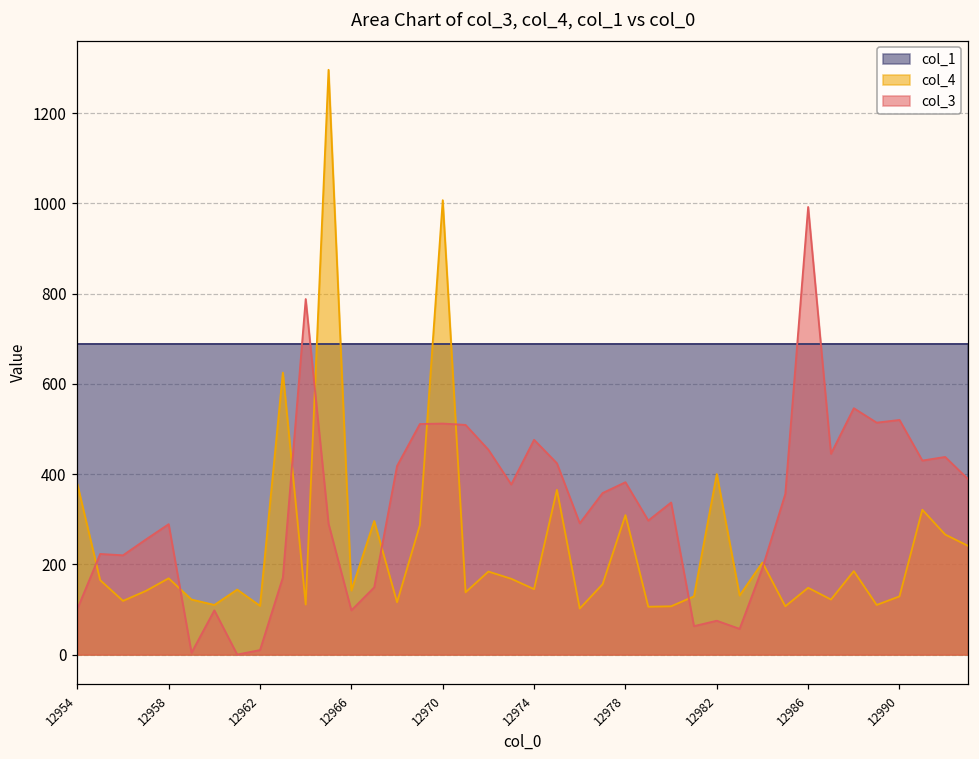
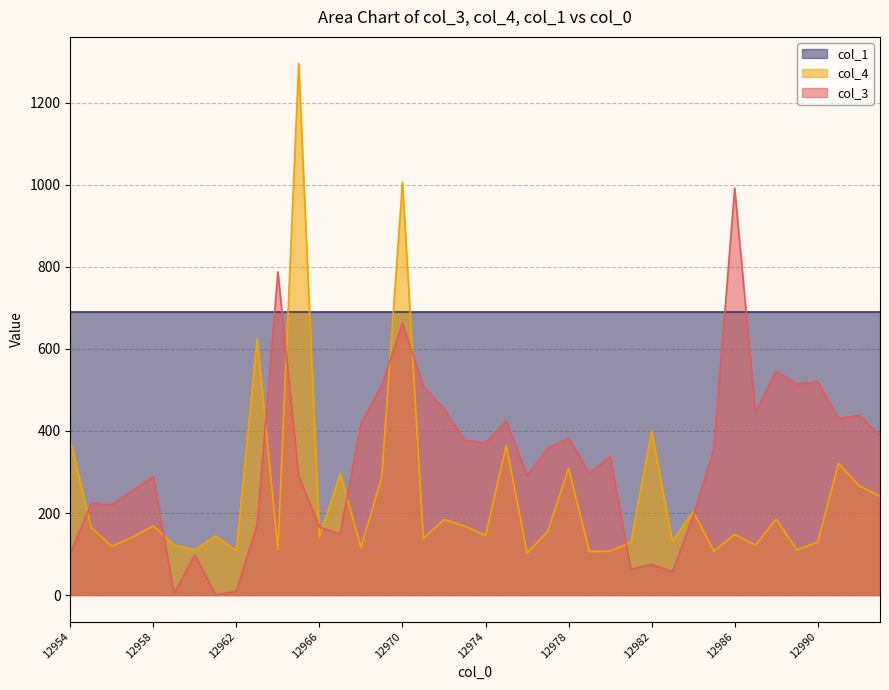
  {
    "col_1": {
      "12954": 690,
      "12958": 690,
      "12962": 690,
      "12966": 690,
      "12970": 690,
      "12974": 690,
      "12978": 690,
      "12982": 690,
      "12986": 690,
      "12990": 690
    },
    "col_4": {
      "12954": 380,
      "12958": 170,
      "12962": 110,
      "12966": 140,
      "12970": 1010,
      "12974": 150,
      "12978": 310,
      "12982": 400,
      "12986": 150,
      "12990": 130
    },
    "col_3": {
      "12954": 100,
      "12958": 290,
      "12962": 10,
-     "12966": 100,
-     "12970": 510,
-     "12974": 480,
+     "12966": 170,
+     "12970": 660,
+     "12974": 370,
      "12978": 380,
      "12982": 80,
      "12986": 990,
      "12990": 520
    }
  }
